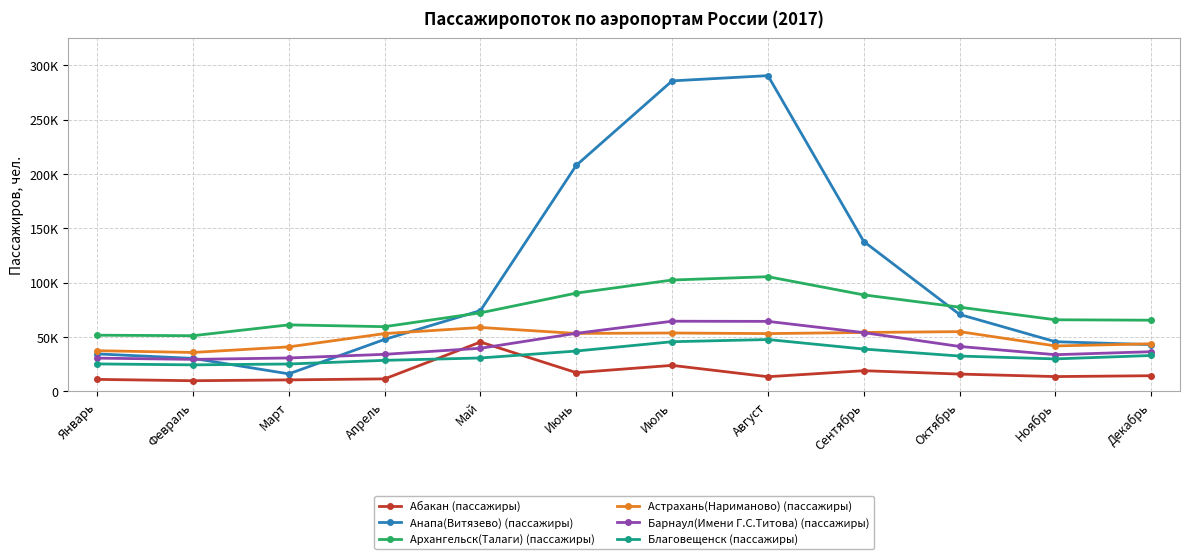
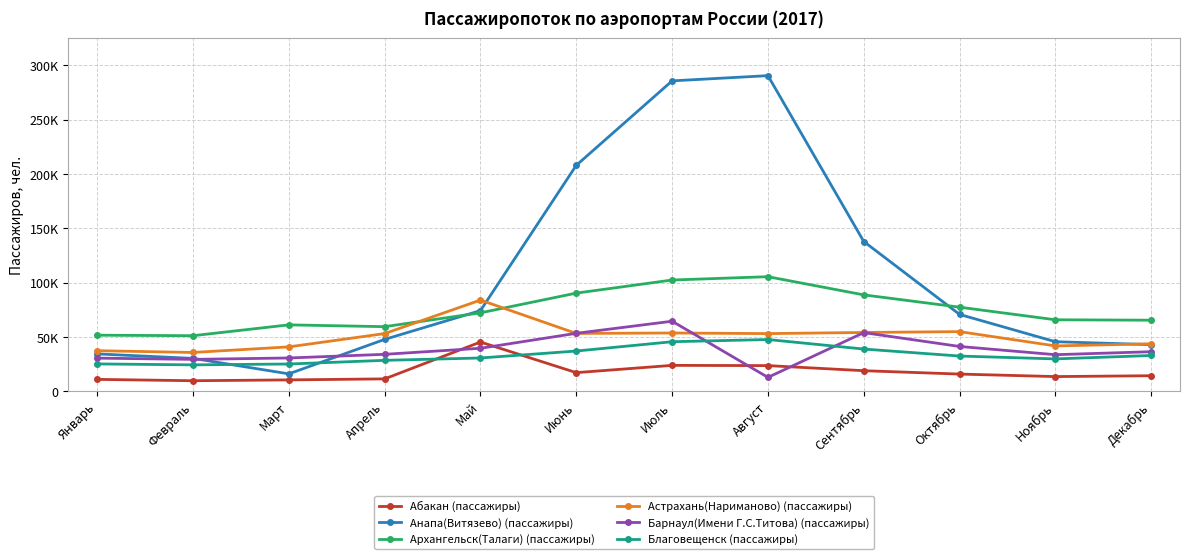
  {
    "Абакан (пассажиры)": {
      "Январь": 11000,
      "Февраль": 10000,
      "Март": 11000,
      "Апрель": 11000,
      "Май": 45000,
      "Июнь": 17000,
      "Июль": 24000,
-     "Август": 13000,
+     "Август": 24000,
      "Сентябрь": 19000,
      "Октябрь": 16000,
      "Ноябрь": 14000,
      "Декабрь": 14000
    },
    "Анапа(Витязево) (пассажиры)": {
      "Январь": 34000,
      "Март": 16000,
      "Апрель": 48000,
      "Июнь": 208000,
      "Июль": 286000,
      "Август": 291000,
      "Сентябрь": 138000,
      "Октябрь": 71000,
      "Ноябрь": 46000
    },
    "Астрахань(Нариманово) (пассажиры)": {
      "Январь": 37000,
      "Февраль": 36000,
      "Март": 41000,
      "Апрель": 53000,
-     "Май": 59000,
+     "Май": 84000,
      "Июль": 54000,
      "Август": 53000,
      "Октябрь": 55000,
      "Ноябрь": 42000
    },
    "Барнаул(Имени Г.С.Титова) (пассажиры)": {
      "Январь": 31000,
      "Март": 31000,
      "Апрель": 34000,
      "Май": 40000,
      "Июль": 65000,
-     "Август": 64000,
+     "Август": 13000,
      "Октябрь": 41000,
      "Ноябрь": 34000,
      "Декабрь": 36000
    }
  }
